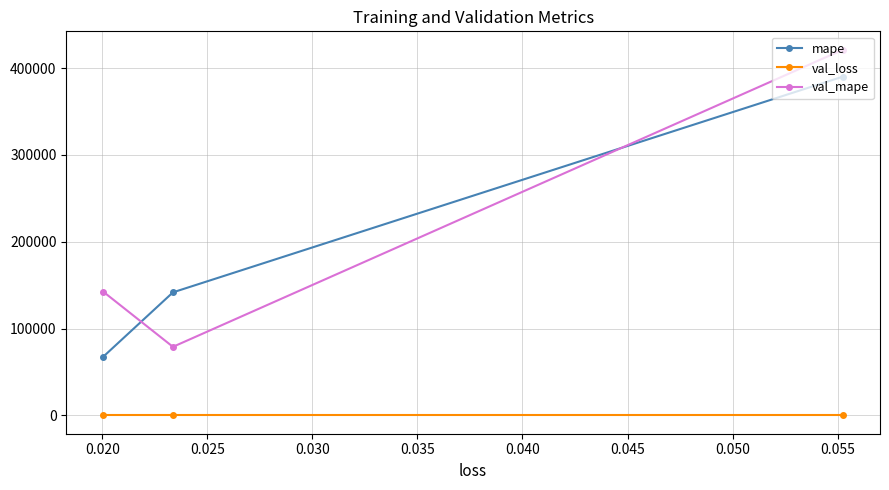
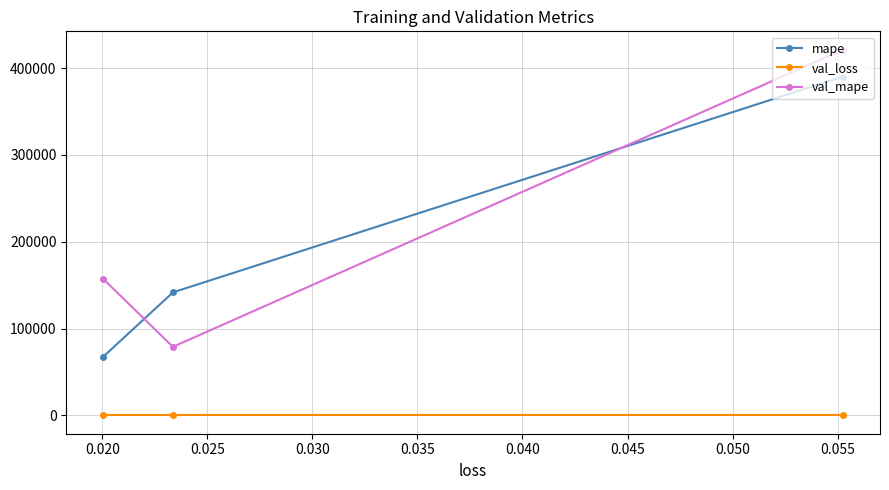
  {
    "mape": {
      "0.020": 70000
    },
    "val_loss": {
      "0.020": 0
    },
    "val_mape": {
-     "0.020": 140000
+     "0.020": 160000
    }
  }
